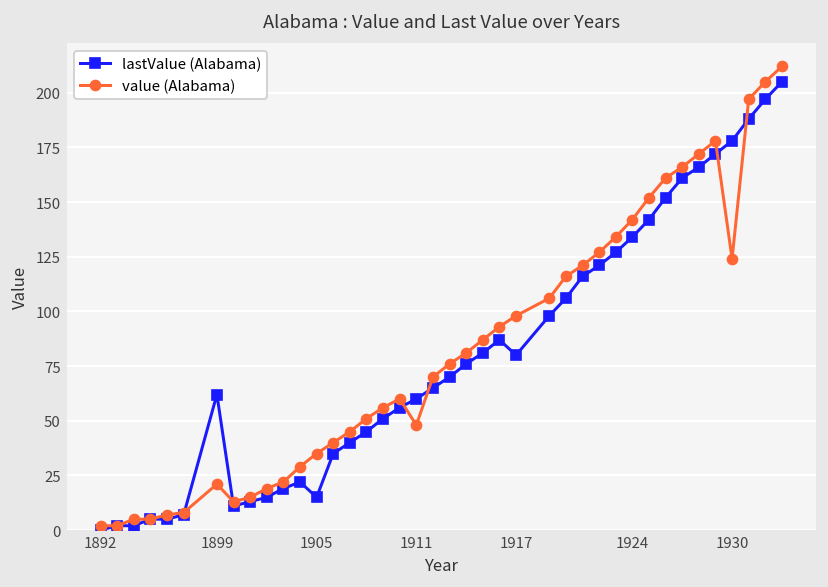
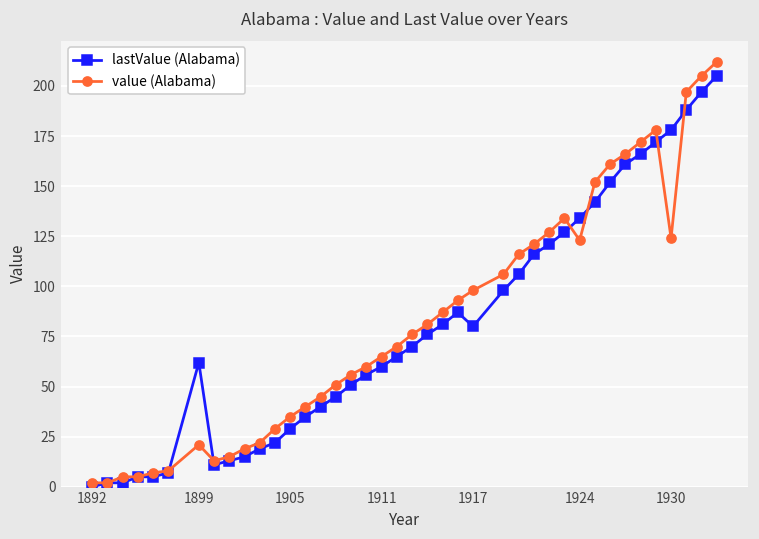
  {
    "lastValue (Alabama)": {
      "1892": 0,
      "1899": 62,
-     "1905": 15,
+     "1905": 29,
      "1911": 60,
      "1917": 80,
      "1924": 134,
      "1930": 178
    },
    "value (Alabama)": {
      "1892": 2,
      "1899": 21,
      "1905": 35,
-     "1911": 48,
+     "1911": 65,
      "1917": 98,
-     "1924": 142,
+     "1924": 123,
      "1930": 124
    }
  }
